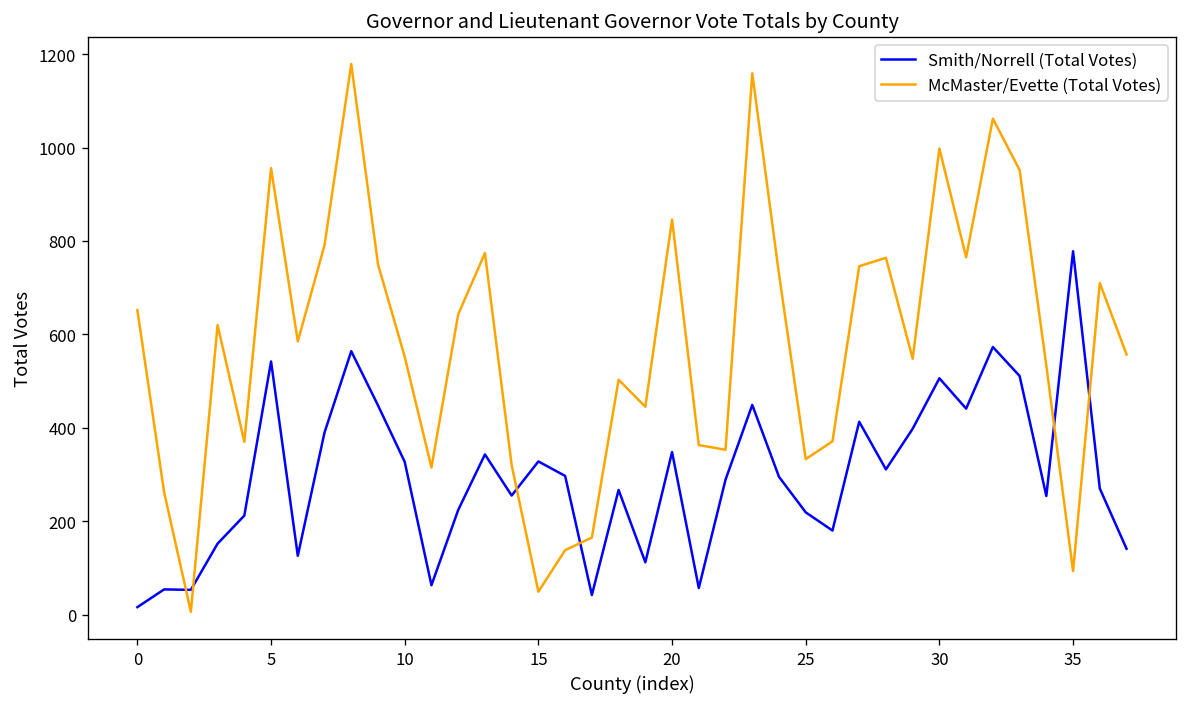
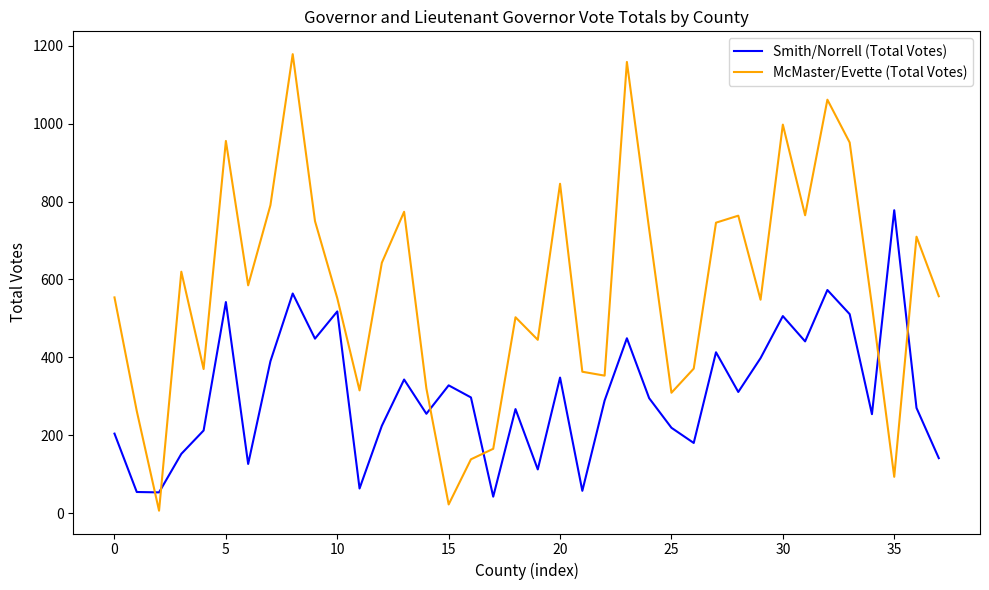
  {
    "Smith/Norrell (Total Votes)": {
-     "0": 20,
+     "0": 200,
      "5": 540,
-     "10": 330,
+     "10": 520,
      "15": 330,
      "20": 350,
      "25": 220,
      "30": 510,
      "35": 780
    },
    "McMaster/Evette (Total Votes)": {
-     "0": 650,
+     "0": 550,
      "5": 960,
      "10": 550,
-     "15": 50,
+     "15": 20,
      "20": 850,
-     "25": 330,
+     "25": 310,
      "30": 1000,
      "35": 90
    }
  }
